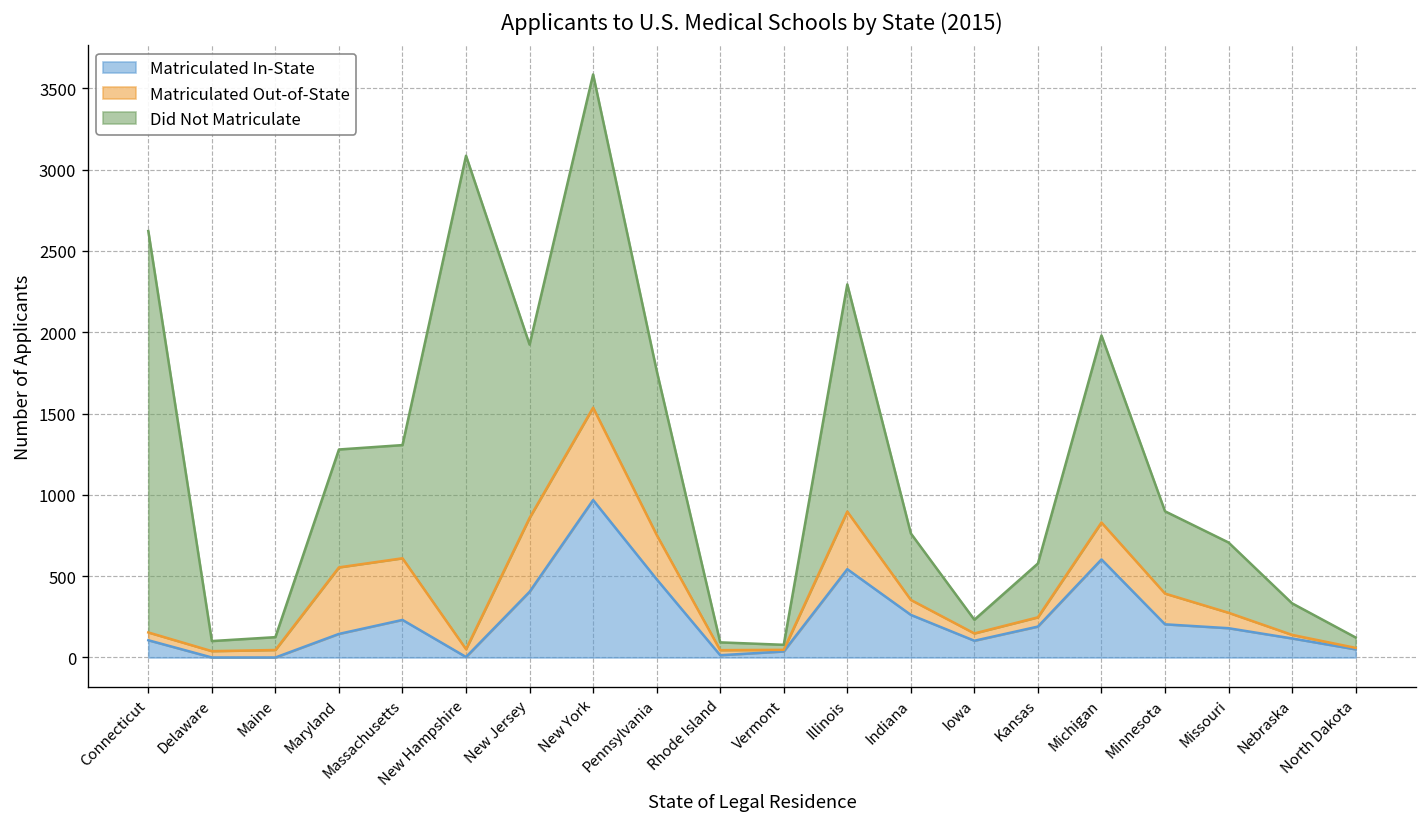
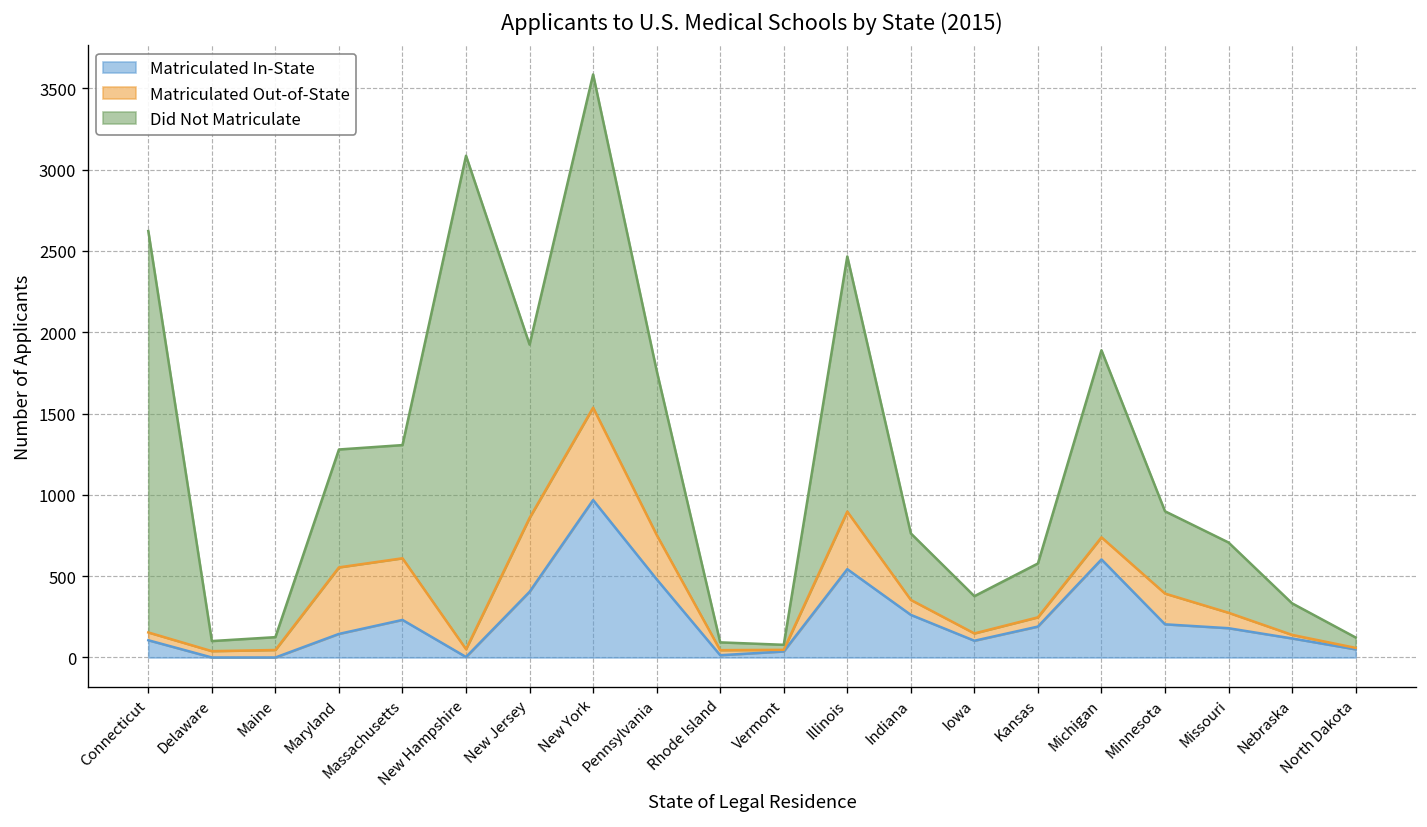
  {
    "Matriculated In-State": {
      "Connecticut": 110,
      "Delaware": 0,
      "Maine": 0,
      "Maryland": 150,
      "Massachusetts": 230,
      "New Hampshire": 0,
      "New Jersey": 400,
      "New York": 970,
      "Pennsylvania": 480,
      "Rhode Island": 10,
      "Illinois": 540,
      "Indiana": 260,
      "Iowa": 100,
      "Kansas": 190,
      "Michigan": 600,
      "Minnesota": 200,
      "Missouri": 180,
      "Nebraska": 120
    },
    "Matriculated Out-of-State": {
      "Connecticut": 50,
      "Delaware": 40,
      "Maine": 50,
      "Maryland": 410,
      "Massachusetts": 380,
      "New Hampshire": 50,
      "New Jersey": 450,
      "New York": 570,
      "Pennsylvania": 270,
      "Rhode Island": 30,
      "Illinois": 350,
      "Indiana": 90,
      "Iowa": 50,
      "Kansas": 60,
-     "Michigan": 230,
+     "Michigan": 140,
      "Minnesota": 190,
      "Missouri": 100,
      "Nebraska": 20
    },
    "Did Not Matriculate": {
      "Connecticut": 2470,
      "Delaware": 60,
      "Maine": 80,
      "Maryland": 730,
      "Massachusetts": 700,
      "New Hampshire": 3030,
      "New Jersey": 1070,
      "New York": 2050,
      "Pennsylvania": 1010,
      "Rhode Island": 50,
      "Vermont": 30,
-     "Illinois": 1400,
+     "Illinois": 1570,
      "Indiana": 410,
-     "Iowa": 80,
+     "Iowa": 230,
      "Kansas": 330,
      "Michigan": 1150,
      "Minnesota": 510,
      "Missouri": 430,
      "Nebraska": 190,
      "North Dakota": 60
    }
  }
